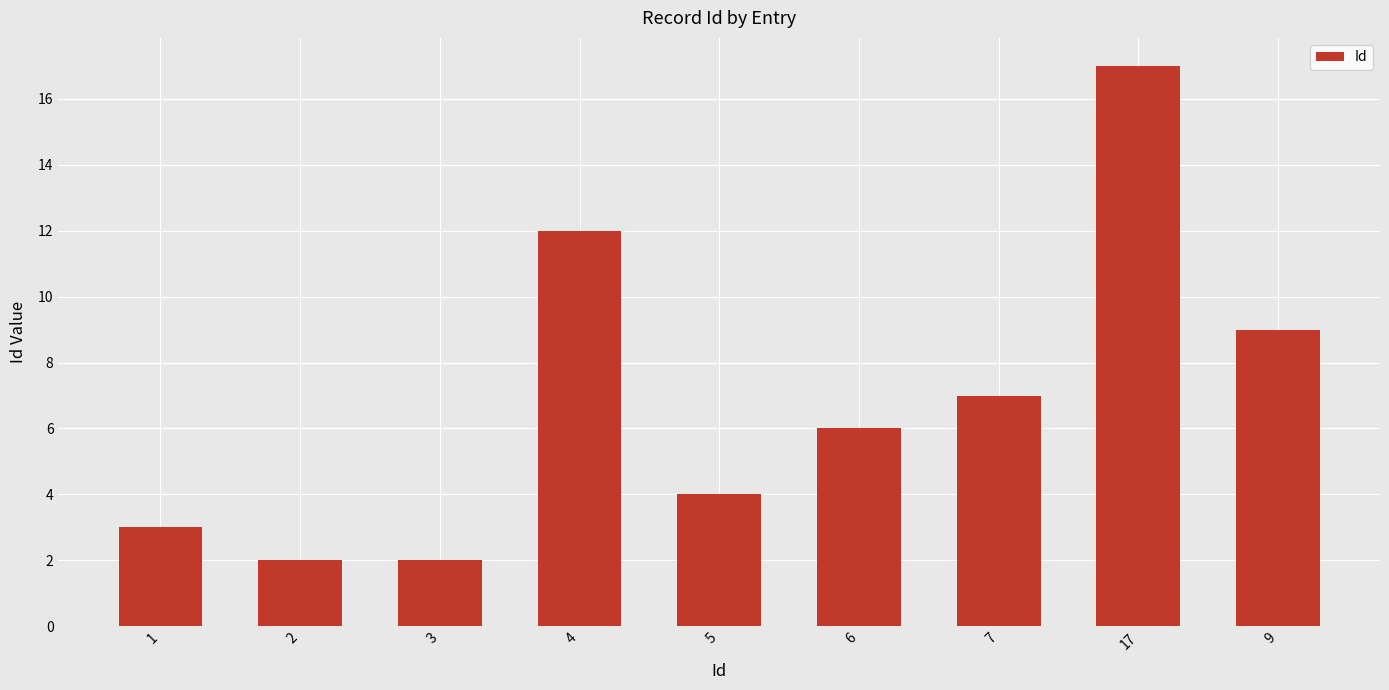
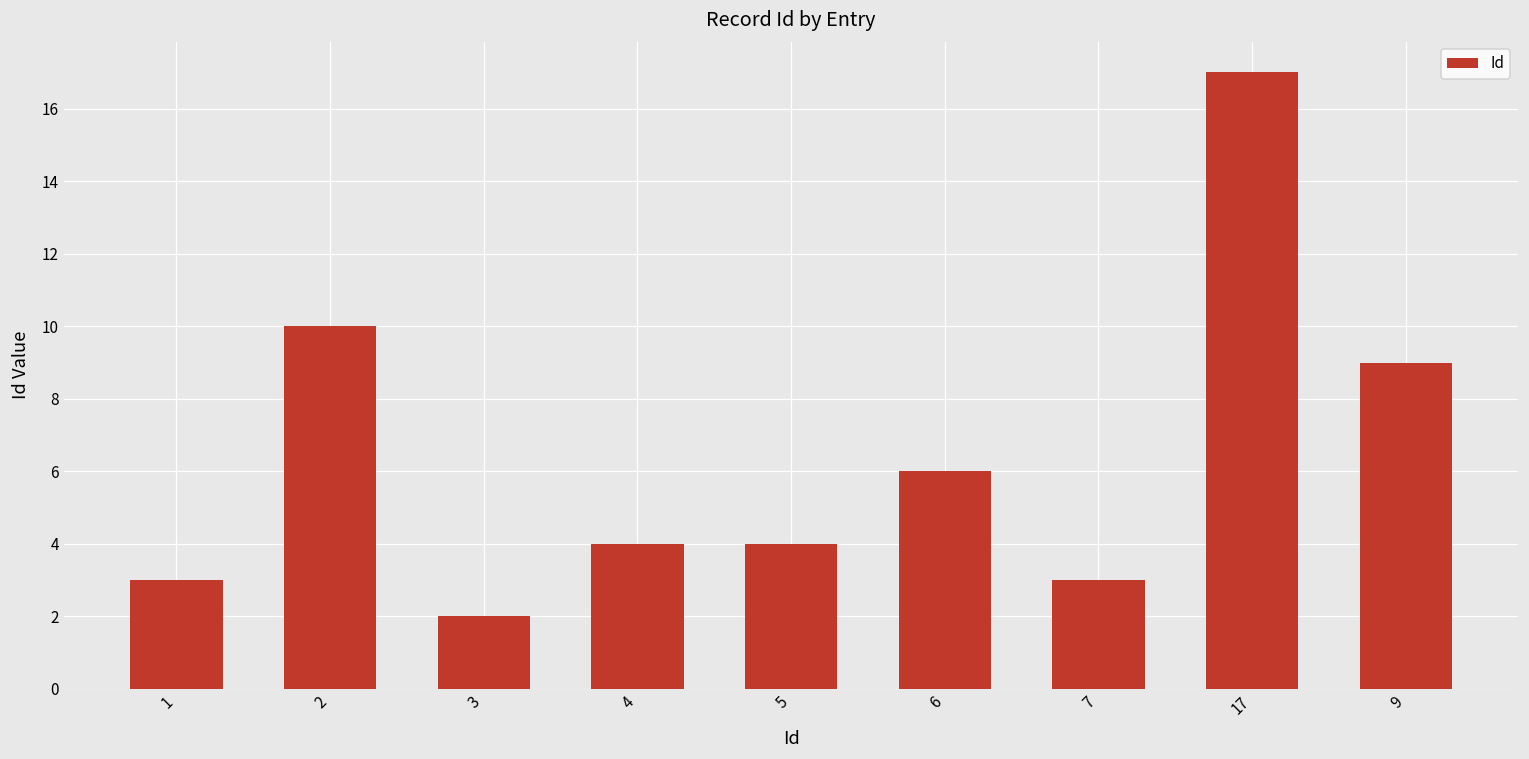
  {
    "1": 3,
-   "2": 2,
+   "2": 10,
    "3": 2,
-   "4": 12,
+   "4": 4,
    "5": 4,
    "6": 6,
-   "7": 7,
+   "7": 3,
    "17": 17,
    "9": 9
  }
